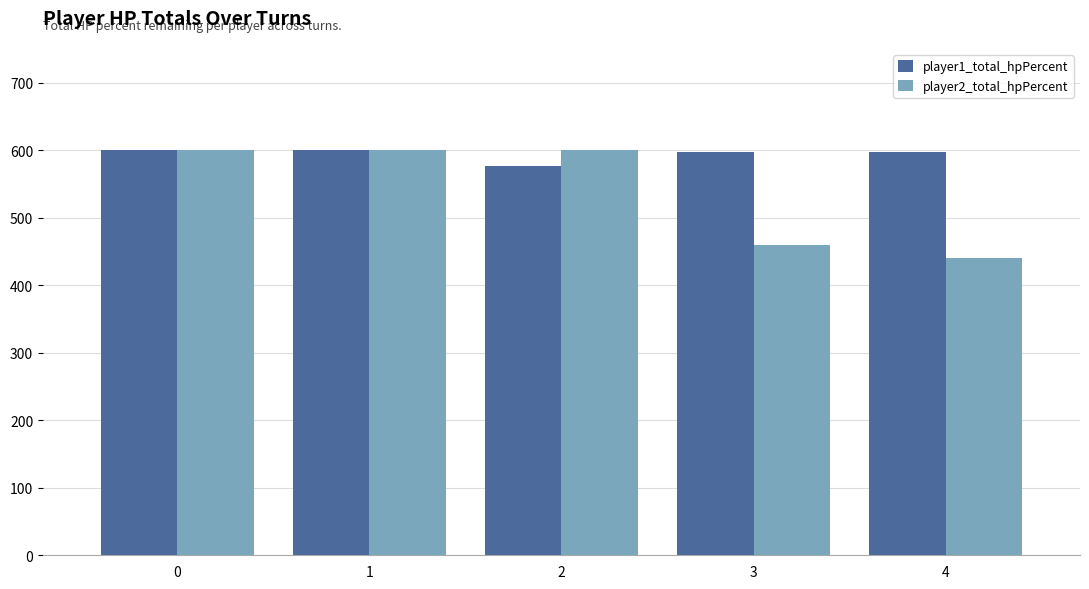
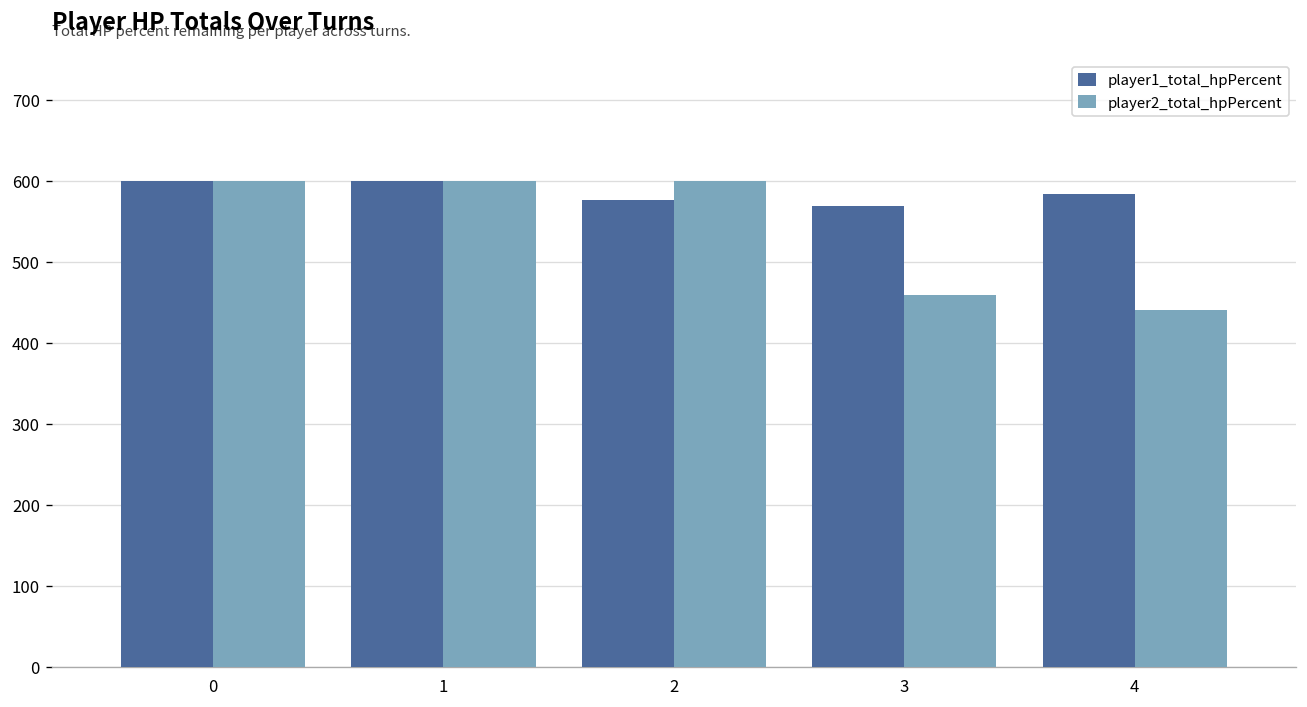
  {
    "player1_total_hpPercent": {
      "0": 600,
      "1": 600,
      "2": 580,
-     "3": 600,
-     "4": 600
+     "3": 570,
+     "4": 580
    },
    "player2_total_hpPercent": {
      "0": 600,
      "1": 600,
      "2": 600,
      "3": 460,
      "4": 440
    }
  }
